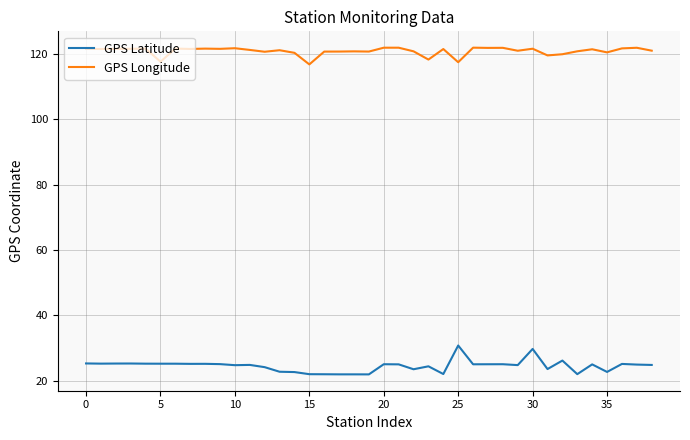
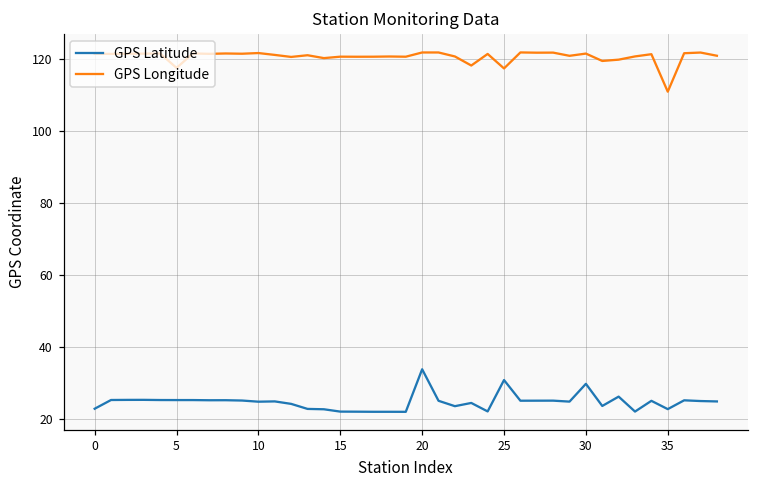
  {
    "GPS Latitude": {
-     "0": 25,
+     "0": 23,
      "5": 25,
      "10": 25,
      "15": 22,
-     "20": 25,
+     "20": 34,
      "25": 31,
      "30": 30,
      "35": 23
    },
    "GPS Longitude": {
      "10": 122,
-     "15": 117,
+     "15": 121,
      "20": 122,
      "25": 117,
      "30": 122,
-     "35": 120
+     "35": 111
    }
  }
